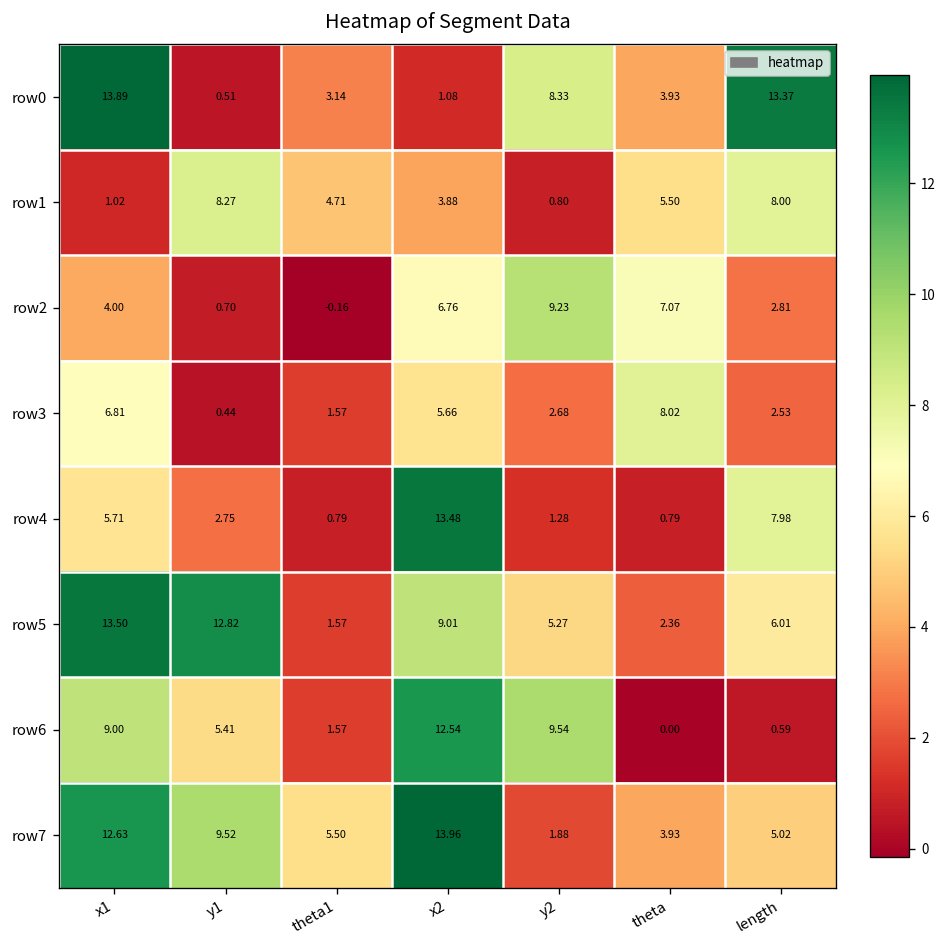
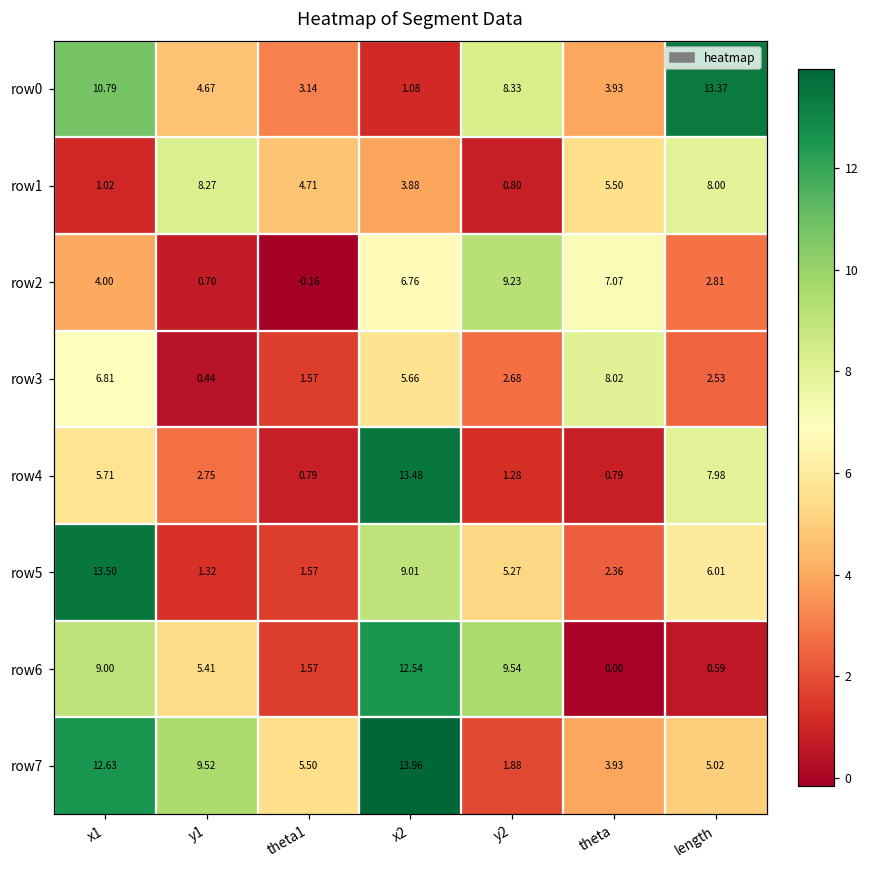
  {
    "row0": {
-     "x1": 13.89,
-     "y1": 0.51,
+     "x1": 10.79,
+     "y1": 4.67,
      "theta1": 3.14,
      "x2": 1.08,
      "y2": 8.33,
      "theta": 3.93,
      "length": 13.37
    },
    "row1": {
      "x1": 1.02,
      "y1": 8.27,
      "theta1": 4.71,
      "x2": 3.88,
      "y2": 0.80,
      "theta": 5.50,
      "length": 8.00
    },
    "row2": {
      "x1": 4.00,
      "y1": 0.70,
      "theta1": -0.16,
      "x2": 6.76,
      "y2": 9.23,
      "theta": 7.07,
      "length": 2.81
    },
    "row3": {
      "x1": 6.81,
      "y1": 0.44,
      "theta1": 1.57,
      "x2": 5.66,
      "y2": 2.68,
      "theta": 8.02,
      "length": 2.53
    },
    "row4": {
      "x1": 5.71,
      "y1": 2.75,
      "theta1": 0.79,
      "x2": 13.48,
      "y2": 1.28,
      "theta": 0.79,
      "length": 7.98
    },
    "row5": {
      "x1": 13.50,
-     "y1": 12.82,
+     "y1": 1.32,
      "theta1": 1.57,
      "x2": 9.01,
      "y2": 5.27,
      "theta": 2.36,
      "length": 6.01
    },
    "row6": {
      "x1": 9.00,
      "y1": 5.41,
      "theta1": 1.57,
      "x2": 12.54,
      "y2": 9.54,
      "theta": 0.00,
      "length": 0.59
    },
    "row7": {
      "x1": 12.63,
      "y1": 9.52,
      "theta1": 5.50,
      "x2": 13.96,
      "y2": 1.88,
      "theta": 3.93,
      "length": 5.02
    }
  }
